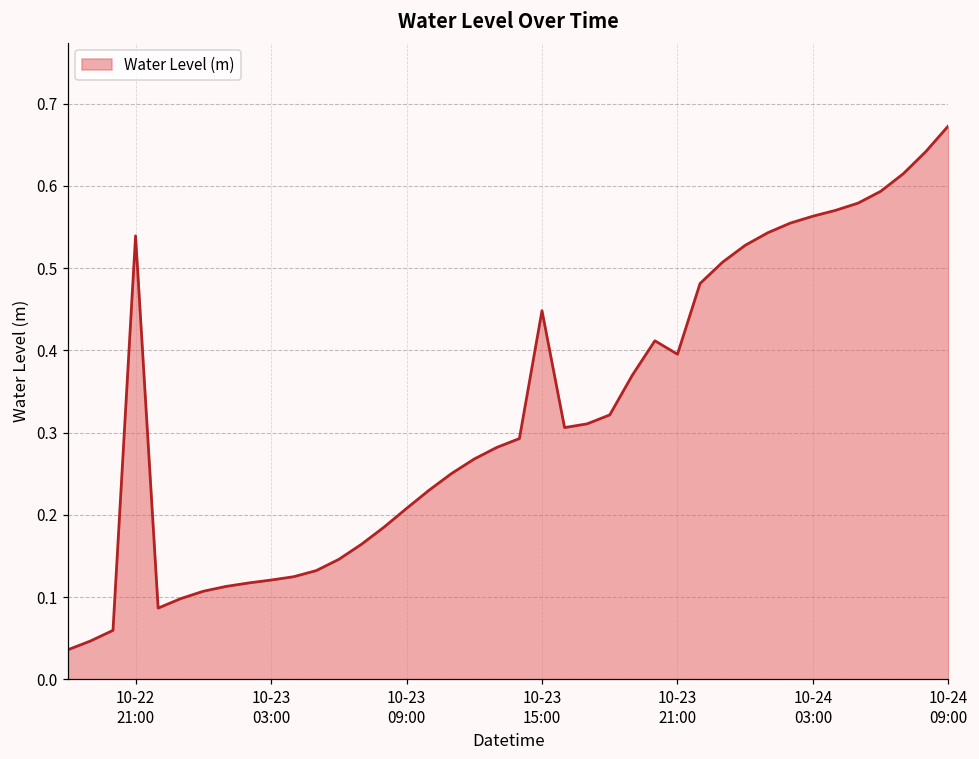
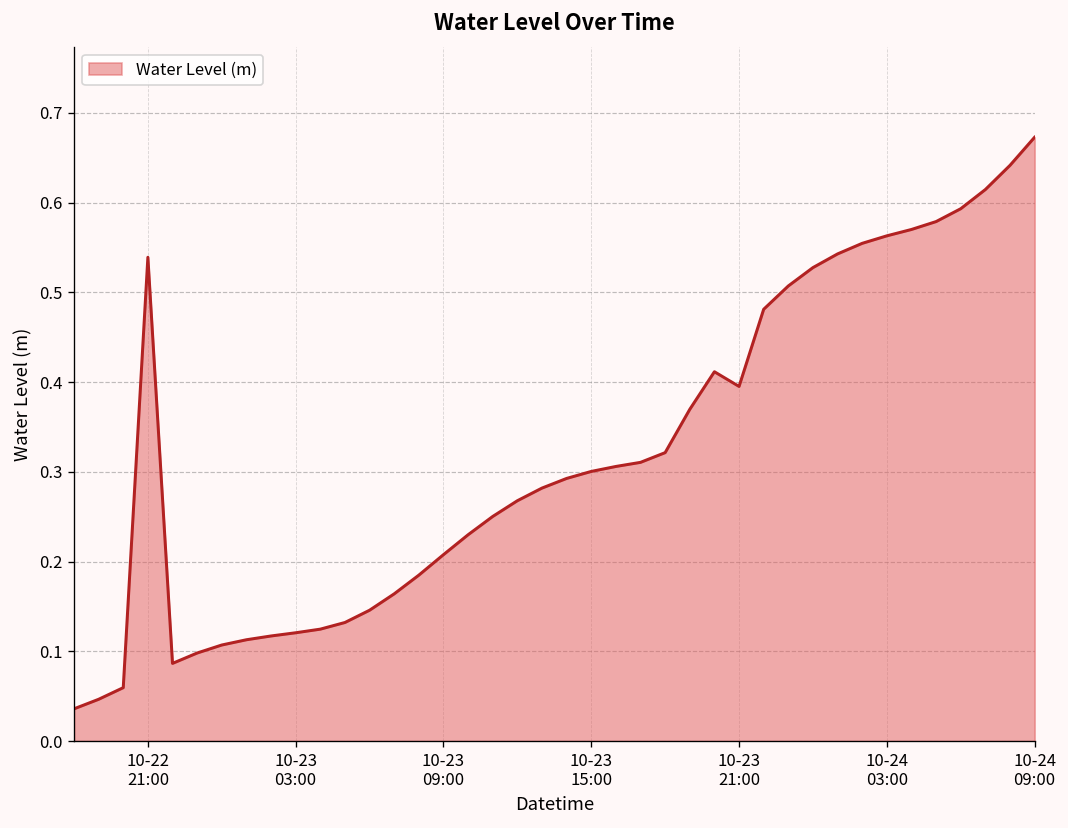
  {
    "10-22 21:00": 0.54,
    "10-23 03:00": 0.12,
    "10-23 09:00": 0.21,
-   "10-23 15:00": 0.45,
+   "10-23 15:00": 0.30,
    "10-23 21:00": 0.40,
    "10-24 03:00": 0.56,
    "10-24 09:00": 0.67
  }
